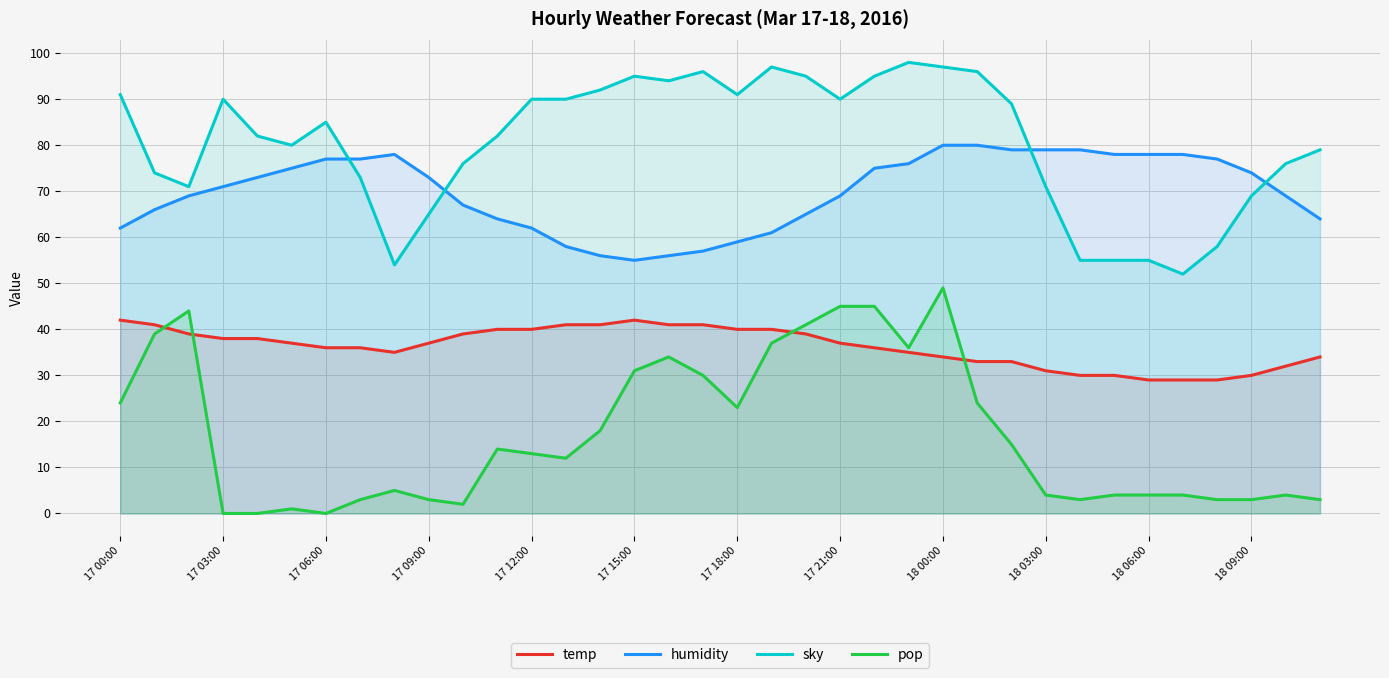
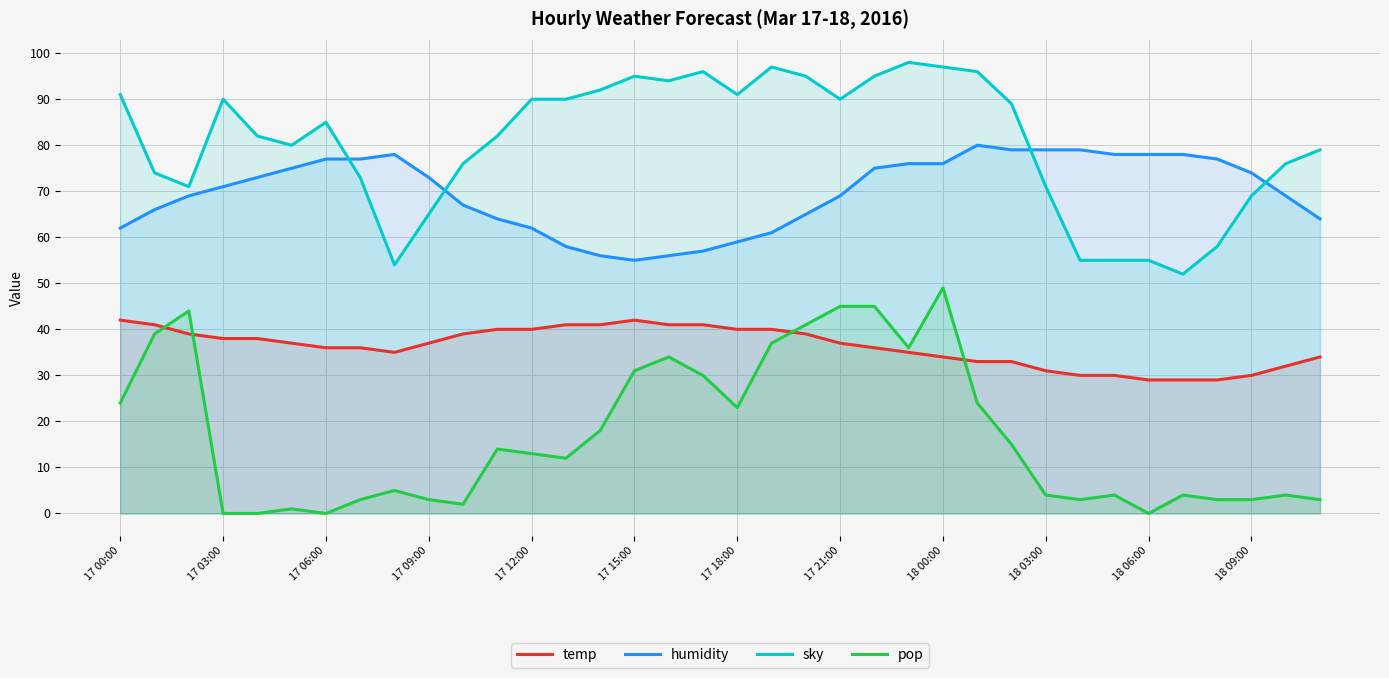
  {
    "temp": {
      "17 00:00": 42,
      "17 03:00": 38,
      "17 06:00": 36,
      "17 09:00": 37,
      "17 12:00": 40,
      "17 15:00": 42,
      "17 18:00": 40,
      "17 21:00": 37,
      "18 00:00": 34,
      "18 03:00": 31,
      "18 06:00": 29,
      "18 09:00": 30
    },
    "humidity": {
      "17 00:00": 62,
      "17 03:00": 71,
      "17 06:00": 77,
      "17 09:00": 73,
      "17 12:00": 62,
      "17 15:00": 55,
      "17 18:00": 59,
      "17 21:00": 69,
-     "18 00:00": 80,
+     "18 00:00": 76,
      "18 03:00": 79,
      "18 06:00": 78,
      "18 09:00": 74
    },
    "sky": {
      "17 00:00": 91,
      "17 03:00": 90,
      "17 06:00": 85,
      "17 09:00": 65,
      "17 12:00": 90,
      "17 15:00": 95,
      "17 18:00": 91,
      "17 21:00": 90,
      "18 00:00": 97,
      "18 03:00": 71,
      "18 06:00": 55,
      "18 09:00": 69
    },
    "pop": {
      "17 00:00": 24,
      "17 03:00": 0,
      "17 06:00": 0,
      "17 09:00": 3,
      "17 12:00": 13,
      "17 15:00": 31,
      "17 18:00": 23,
      "17 21:00": 45,
      "18 00:00": 49,
      "18 03:00": 4,
-     "18 06:00": 4,
+     "18 06:00": 0,
      "18 09:00": 3
    }
  }
